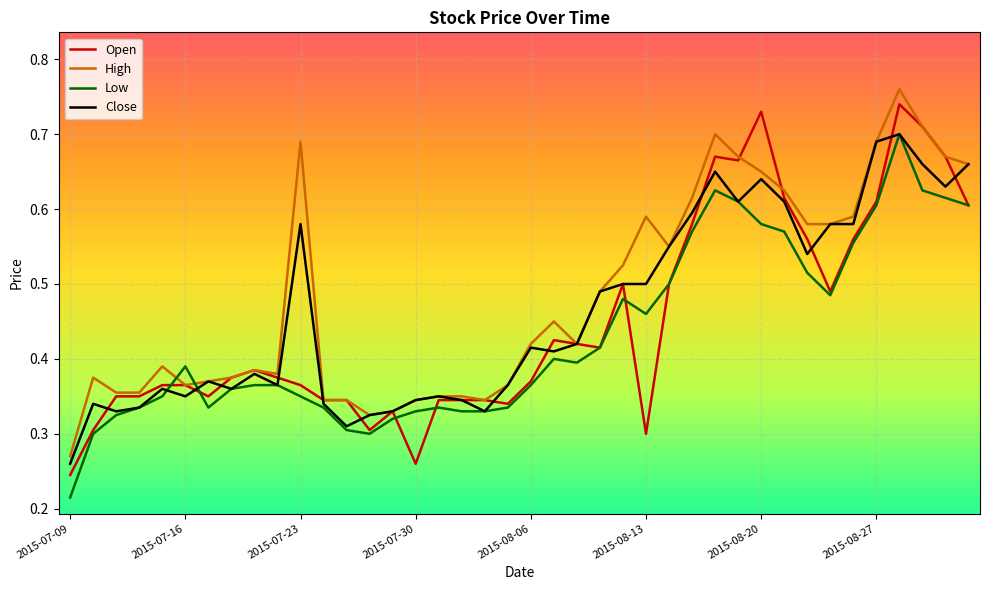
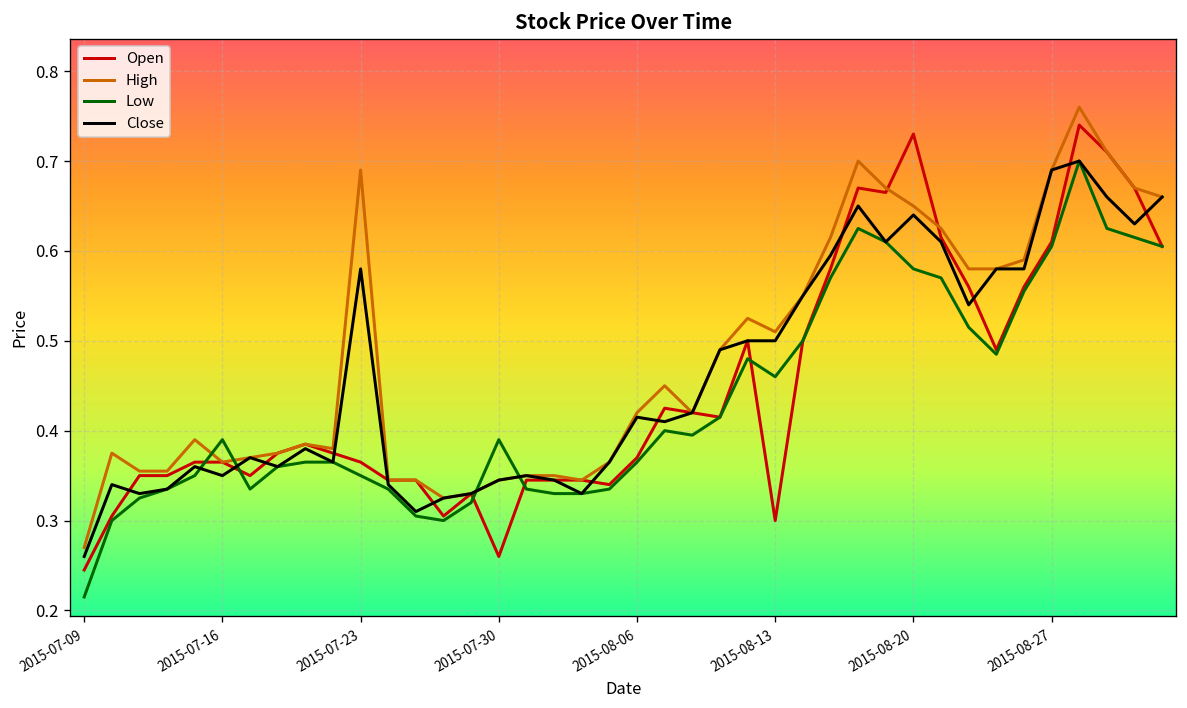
  {
    "Open": {
      "2015-07-09": 0.25,
      "2015-07-23": 0.37,
      "2015-07-30": 0.26,
      "2015-08-06": 0.37,
      "2015-08-13": 0.30,
      "2015-08-20": 0.73,
      "2015-08-27": 0.61
    },
    "High": {
      "2015-07-09": 0.27,
      "2015-07-23": 0.69,
      "2015-08-06": 0.42,
-     "2015-08-13": 0.59,
+     "2015-08-13": 0.51,
      "2015-08-20": 0.65
    },
    "Low": {
      "2015-07-09": 0.22,
      "2015-07-16": 0.39,
      "2015-07-23": 0.35,
-     "2015-07-30": 0.33,
+     "2015-07-30": 0.39,
      "2015-08-06": 0.37,
      "2015-08-13": 0.46,
      "2015-08-20": 0.58,
      "2015-08-27": 0.61
    },
    "Close": {
      "2015-07-09": 0.26,
      "2015-07-16": 0.35,
      "2015-07-23": 0.58,
      "2015-08-06": 0.42,
      "2015-08-13": 0.50,
      "2015-08-20": 0.64
    }
  }
